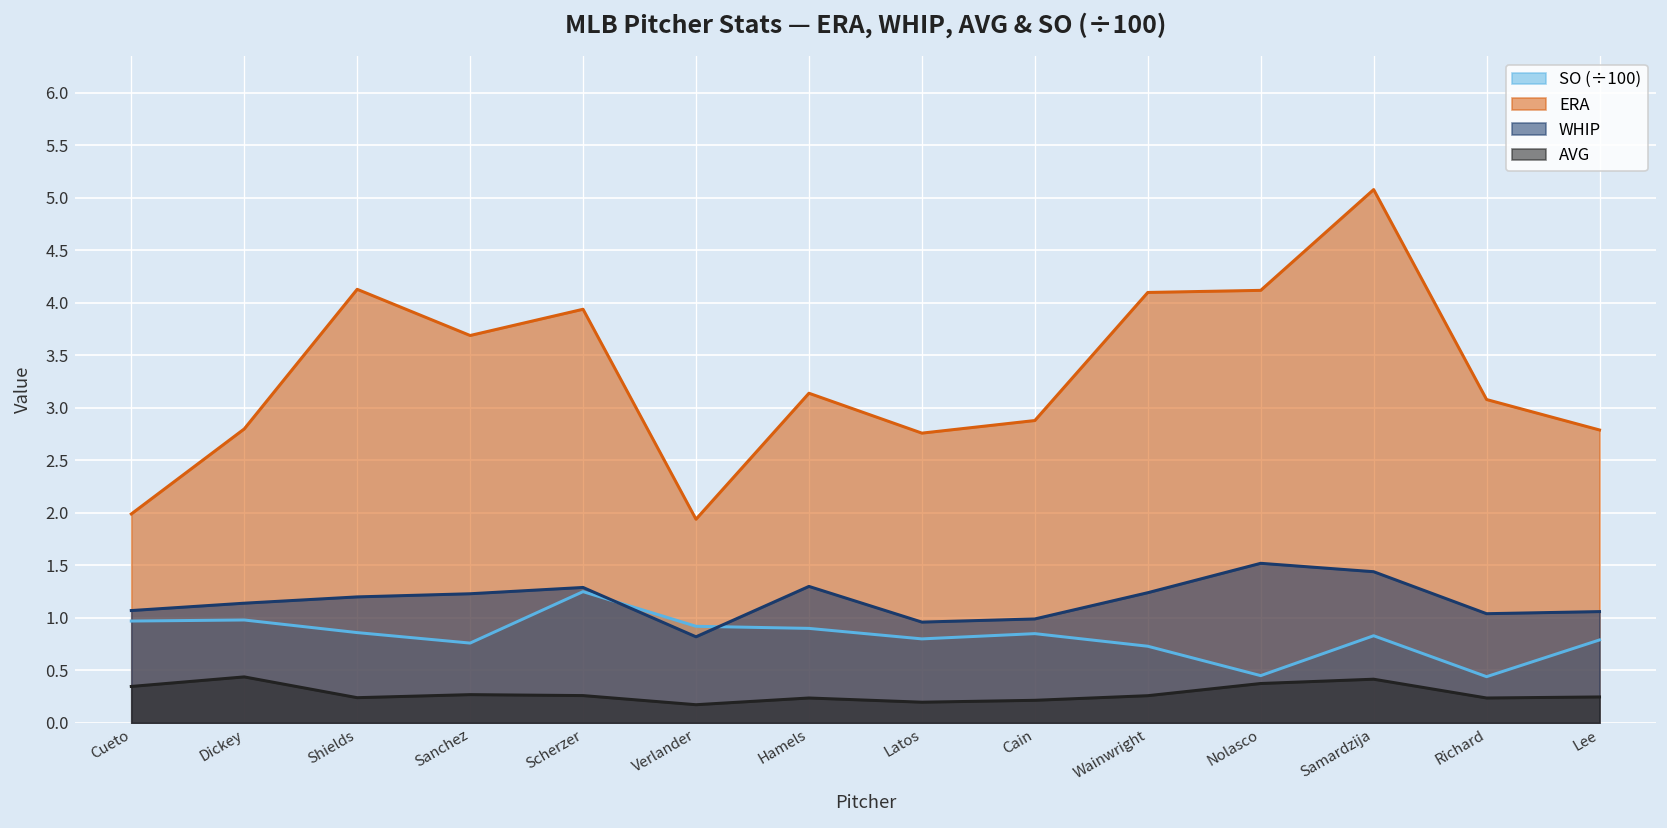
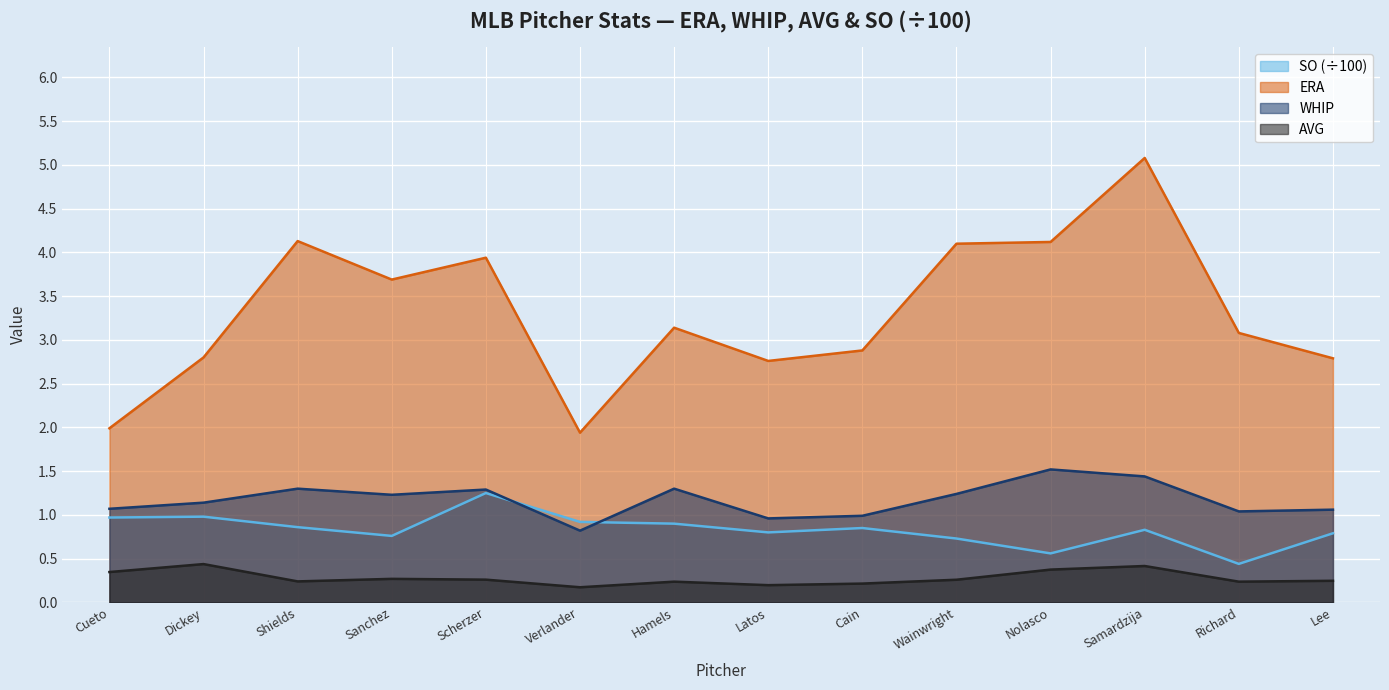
  {
    "SO (÷100)": {
      "Cueto": 1.0,
      "Dickey": 1.0,
      "Shields": 0.9,
      "Sanchez": 0.8,
      "Scherzer": 1.3,
      "Verlander": 0.9,
      "Hamels": 0.9,
      "Latos": 0.8,
      "Cain": 0.9,
      "Wainwright": 0.7,
-     "Nolasco": 0.5,
+     "Nolasco": 0.6,
      "Samardzija": 0.8,
      "Richard": 0.4,
      "Lee": 0.8
    },
    "ERA": {
      "Cueto": 2.0,
      "Dickey": 2.8,
      "Shields": 4.1,
      "Sanchez": 3.7,
      "Scherzer": 3.9,
      "Verlander": 1.9,
      "Hamels": 3.1,
      "Latos": 2.8,
      "Cain": 2.9,
      "Wainwright": 4.1,
      "Nolasco": 4.1,
      "Samardzija": 5.1,
      "Richard": 3.1,
      "Lee": 2.8
    },
    "WHIP": {
      "Cueto": 1.1,
      "Dickey": 1.1,
-     "Shields": 1.2,
+     "Shields": 1.3,
      "Sanchez": 1.2,
      "Scherzer": 1.3,
      "Verlander": 0.8,
      "Hamels": 1.3,
      "Latos": 1.0,
      "Cain": 1.0,
      "Wainwright": 1.2,
      "Nolasco": 1.5,
      "Samardzija": 1.4,
      "Richard": 1.0,
      "Lee": 1.1
    },
    "AVG": {
      "Cueto": 0.3,
      "Dickey": 0.4,
      "Shields": 0.2,
      "Sanchez": 0.3,
      "Scherzer": 0.3,
      "Verlander": 0.2,
      "Hamels": 0.2,
      "Latos": 0.2,
      "Cain": 0.2,
      "Wainwright": 0.3,
      "Nolasco": 0.4,
      "Samardzija": 0.4,
      "Richard": 0.2,
      "Lee": 0.2
    }
  }
